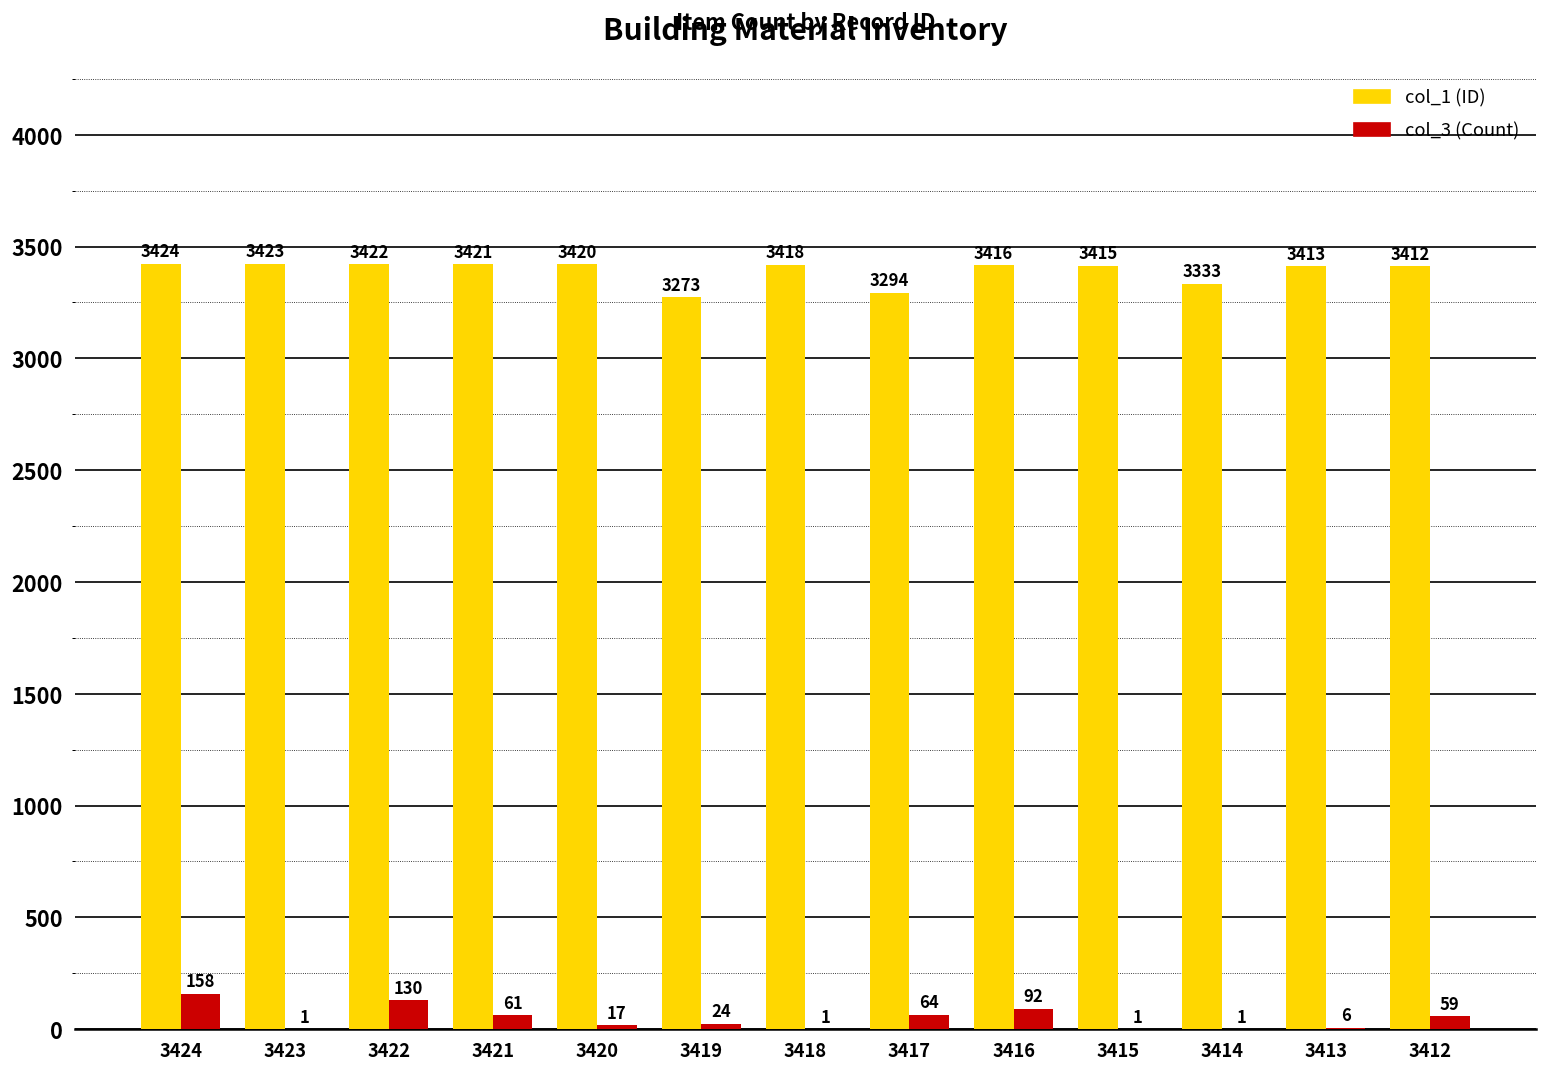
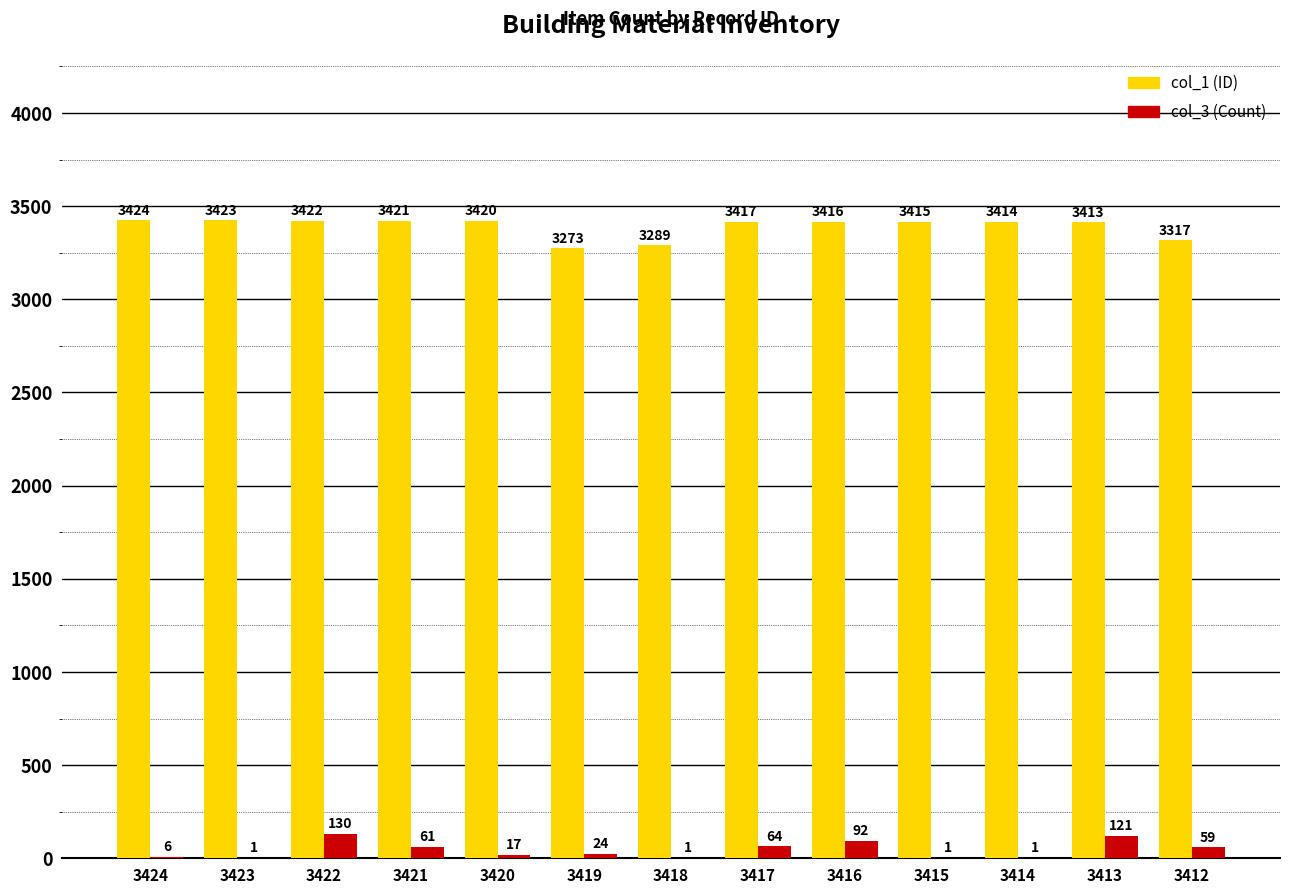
  {
    "col_1 (ID)": {
      "3424": 3424,
      "3423": 3423,
      "3422": 3422,
      "3421": 3421,
      "3420": 3420,
      "3419": 3273,
-     "3418": 3418,
-     "3417": 3294,
+     "3418": 3289,
+     "3417": 3417,
      "3416": 3416,
      "3415": 3415,
-     "3414": 3333,
+     "3414": 3414,
      "3413": 3413,
-     "3412": 3412
+     "3412": 3317
    },
    "col_3 (Count)": {
-     "3424": 158,
+     "3424": 6,
      "3423": 1,
      "3422": 130,
      "3421": 61,
      "3420": 17,
      "3419": 24,
      "3418": 1,
      "3417": 64,
      "3416": 92,
      "3415": 1,
      "3414": 1,
-     "3413": 6,
+     "3413": 121,
      "3412": 59
    }
  }
